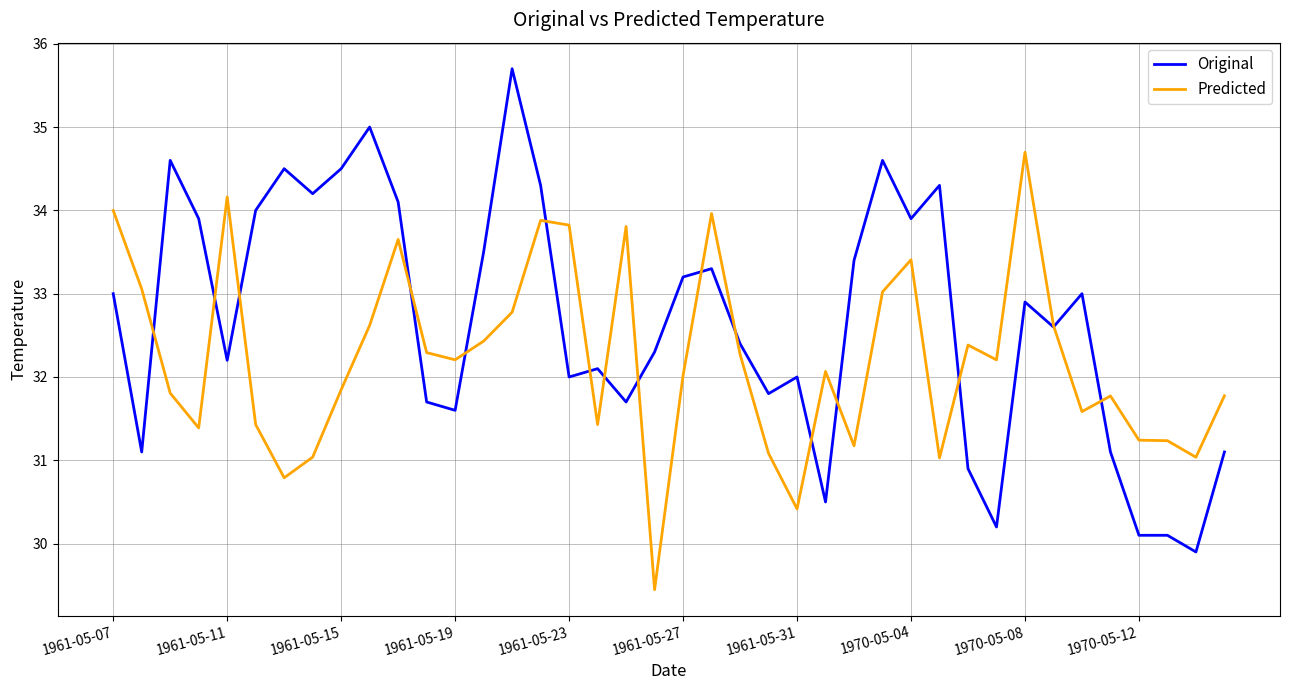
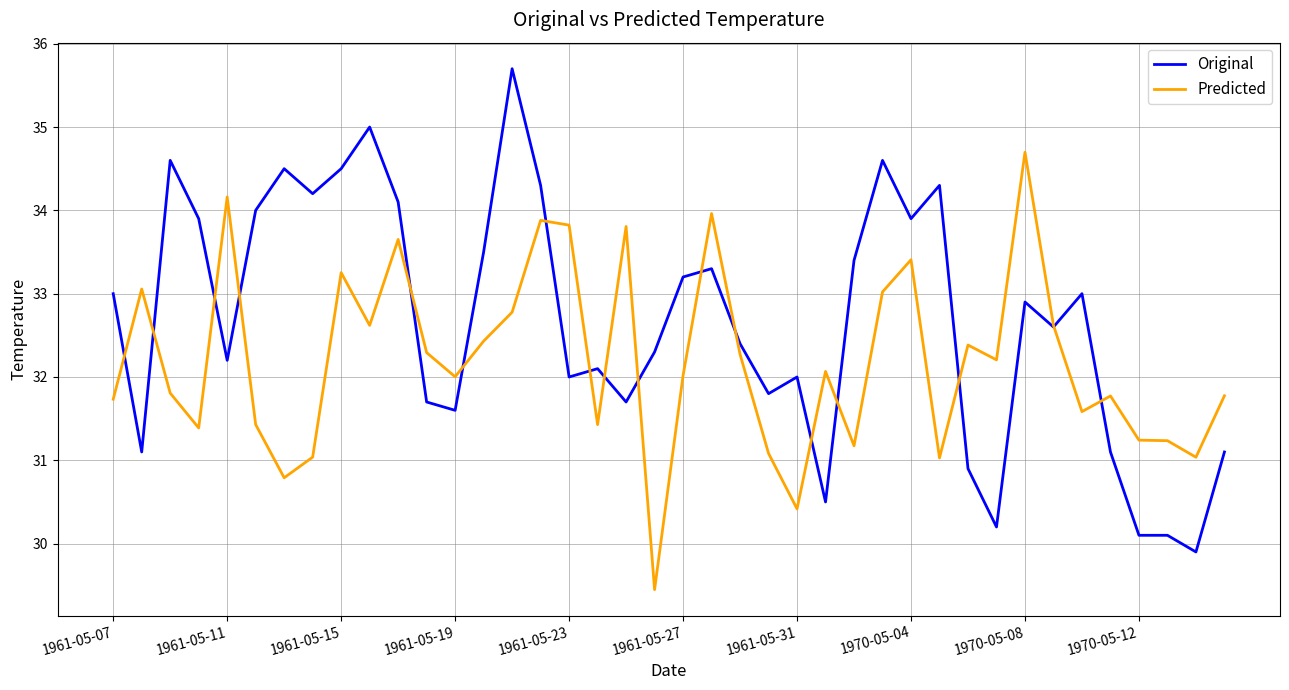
  {
    "Original": {
      "1961-05-07": 33.0,
      "1961-05-11": 32.2,
      "1961-05-15": 34.5,
      "1961-05-19": 31.6,
      "1961-05-23": 32.0,
      "1961-05-27": 33.2,
      "1961-05-31": 32.0,
      "1970-05-04": 33.9,
      "1970-05-08": 32.9,
      "1970-05-12": 30.1
    },
    "Predicted": {
-     "1961-05-07": 34.0,
+     "1961-05-07": 31.7,
      "1961-05-11": 34.2,
-     "1961-05-15": 31.8,
-     "1961-05-19": 32.2,
+     "1961-05-15": 33.3,
+     "1961-05-19": 32.0,
      "1961-05-23": 33.8,
      "1961-05-27": 32.0,
      "1961-05-31": 30.4,
      "1970-05-04": 33.4,
      "1970-05-08": 34.7,
      "1970-05-12": 31.2
    }
  }
